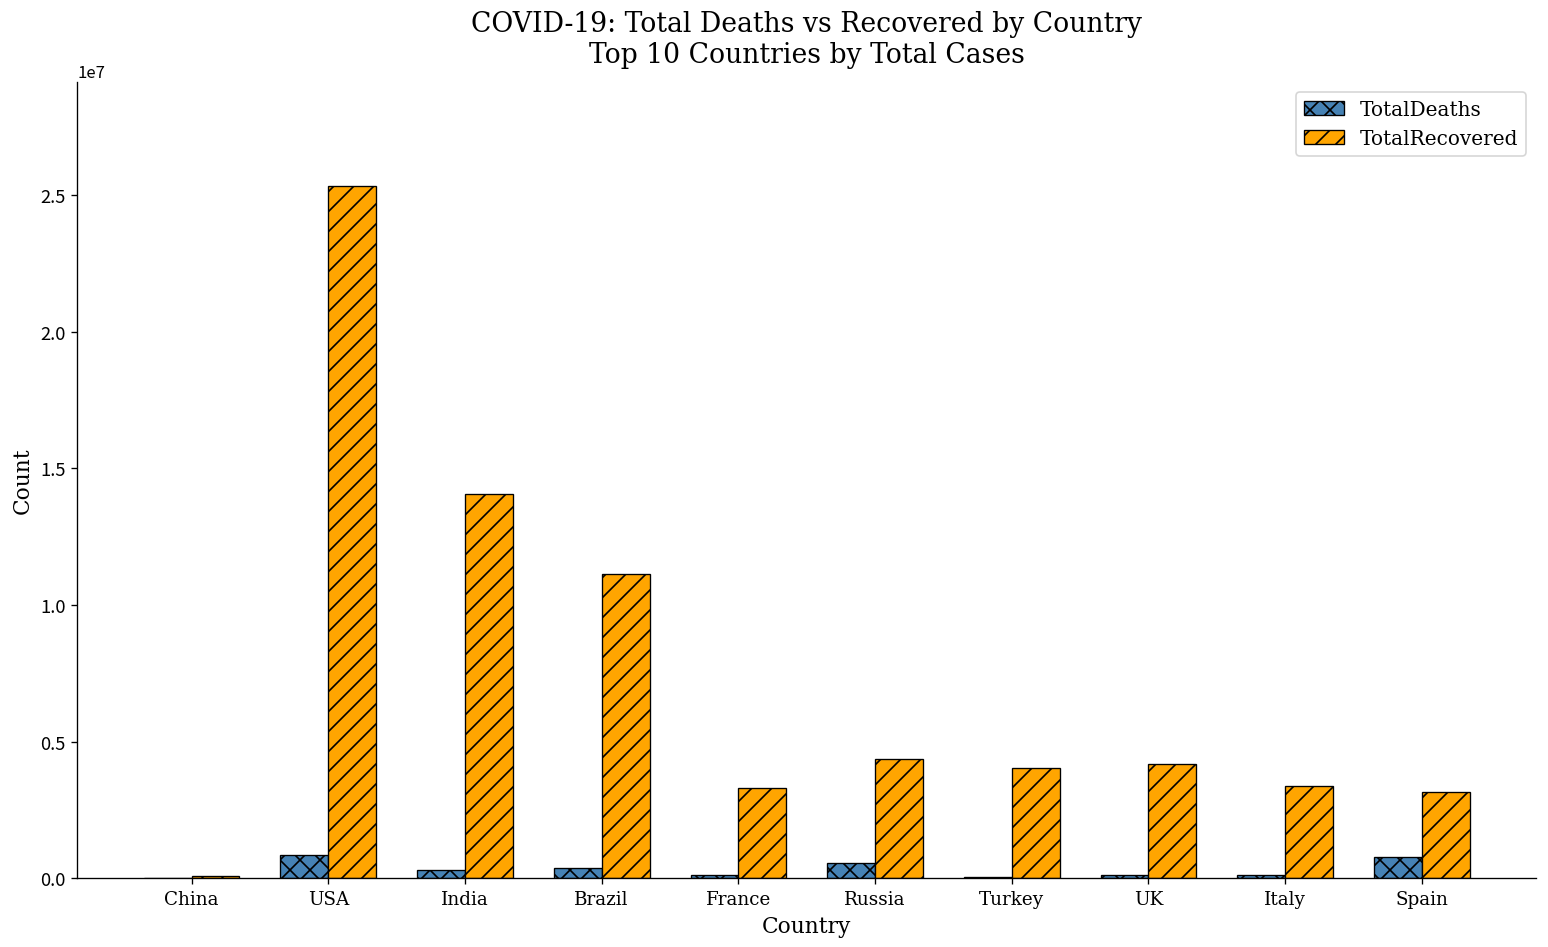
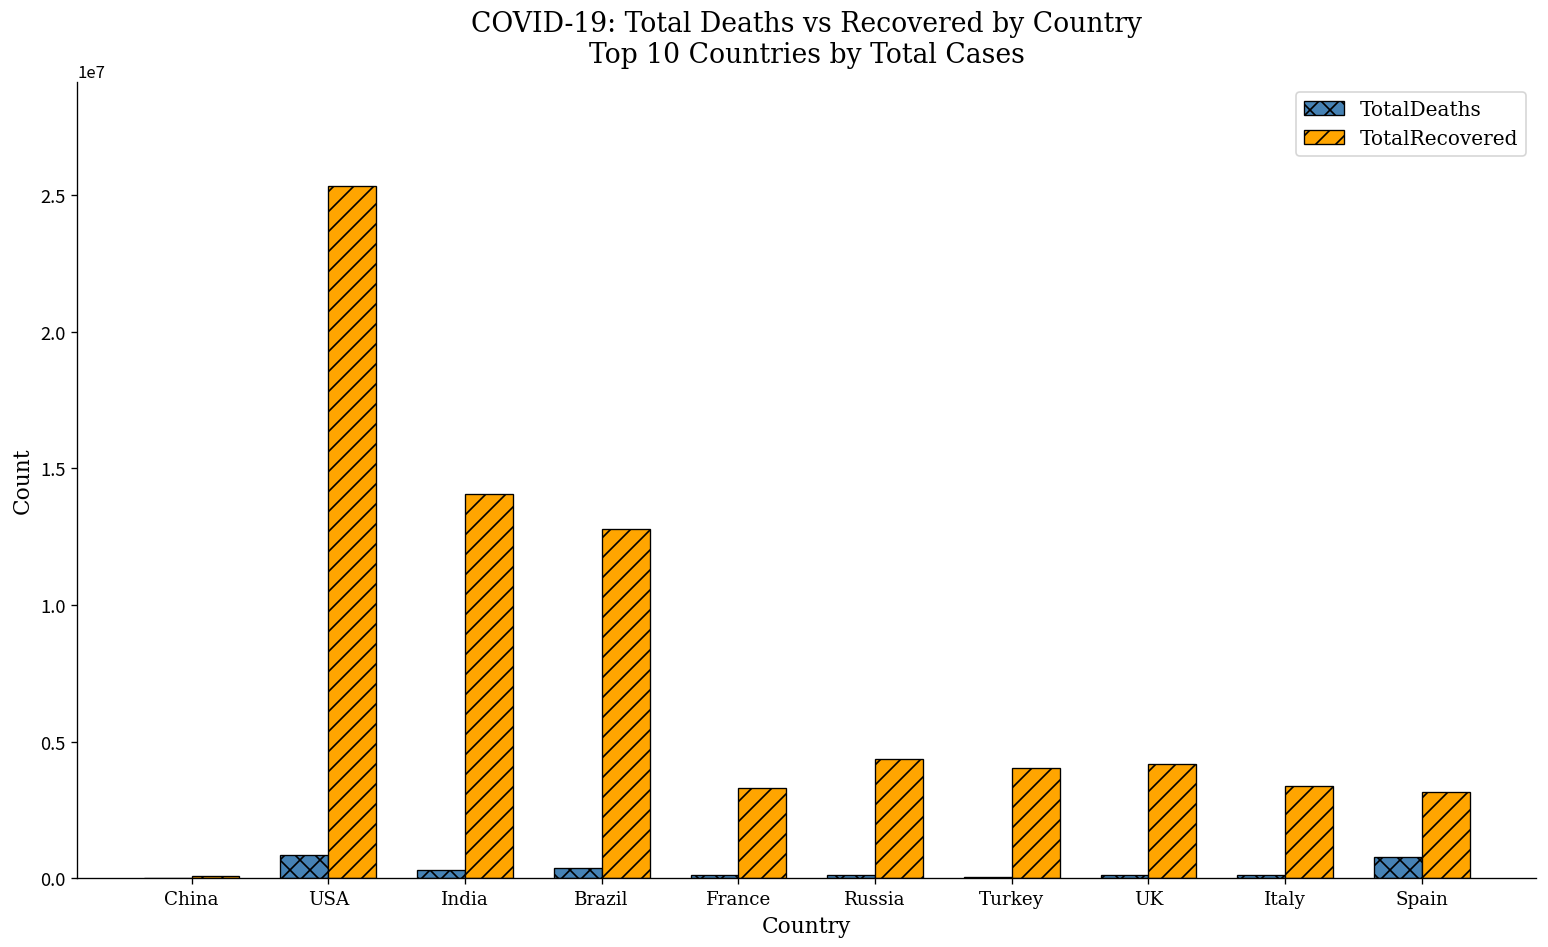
  {
    "TotalDeaths": {
      "USA": 900000,
      "India": 300000,
      "Brazil": 400000,
-     "Russia": 500000,
+     "Russia": 100000,
      "UK": 100000,
      "Italy": 100000,
      "Spain": 800000
    },
    "TotalRecovered": {
      "USA": 25300000,
      "India": 14100000,
-     "Brazil": 11100000,
+     "Brazil": 12800000,
      "France": 3300000,
      "Russia": 4400000,
      "Turkey": 4000000,
      "UK": 4200000,
      "Italy": 3400000,
      "Spain": 3200000
    }
  }
